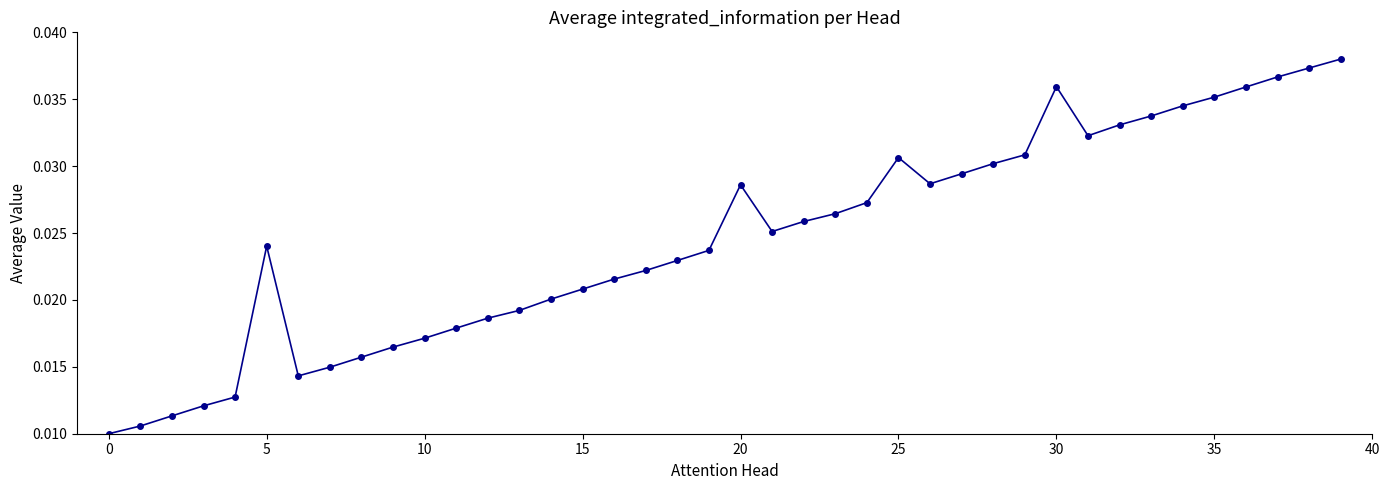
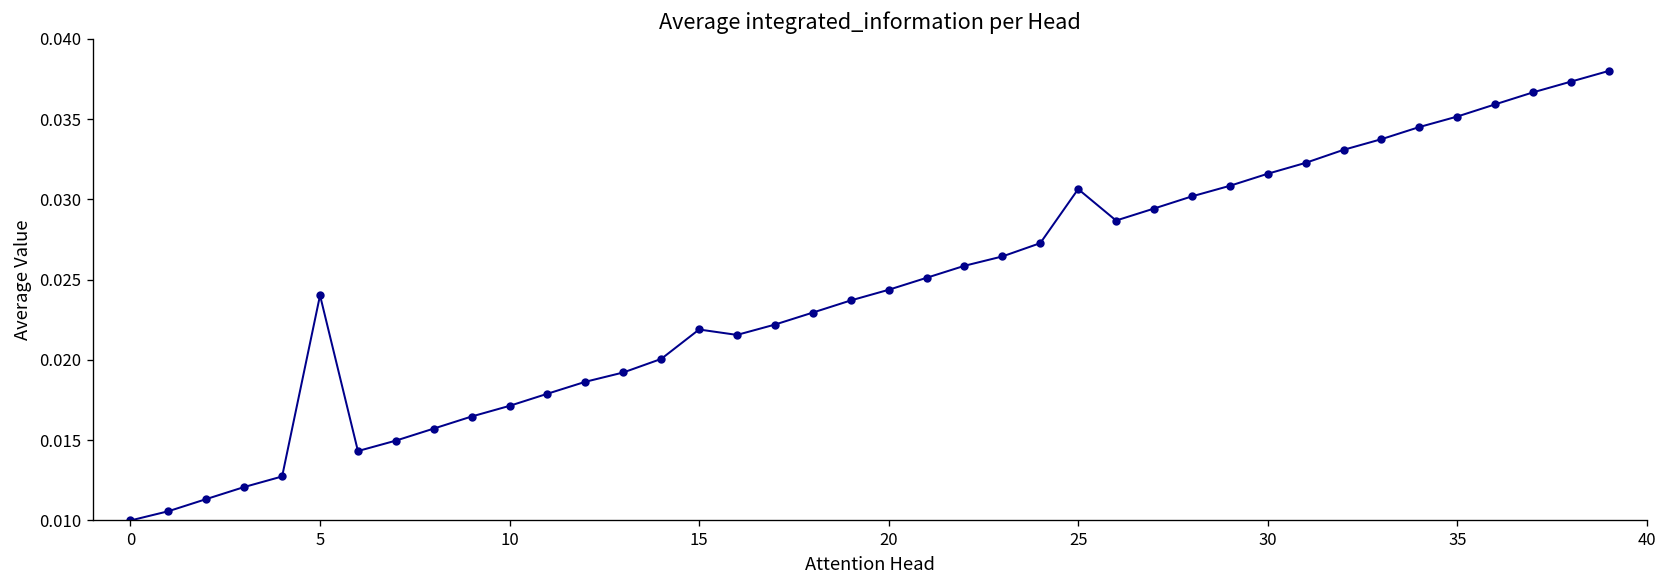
  {
    "0": 0.0100,
    "5": 0.0240,
    "10": 0.0171,
-   "15": 0.0208,
-   "20": 0.0286,
+   "15": 0.0219,
+   "20": 0.0244,
    "25": 0.0306,
-   "30": 0.0359,
+   "30": 0.0316,
    "35": 0.0352
  }
